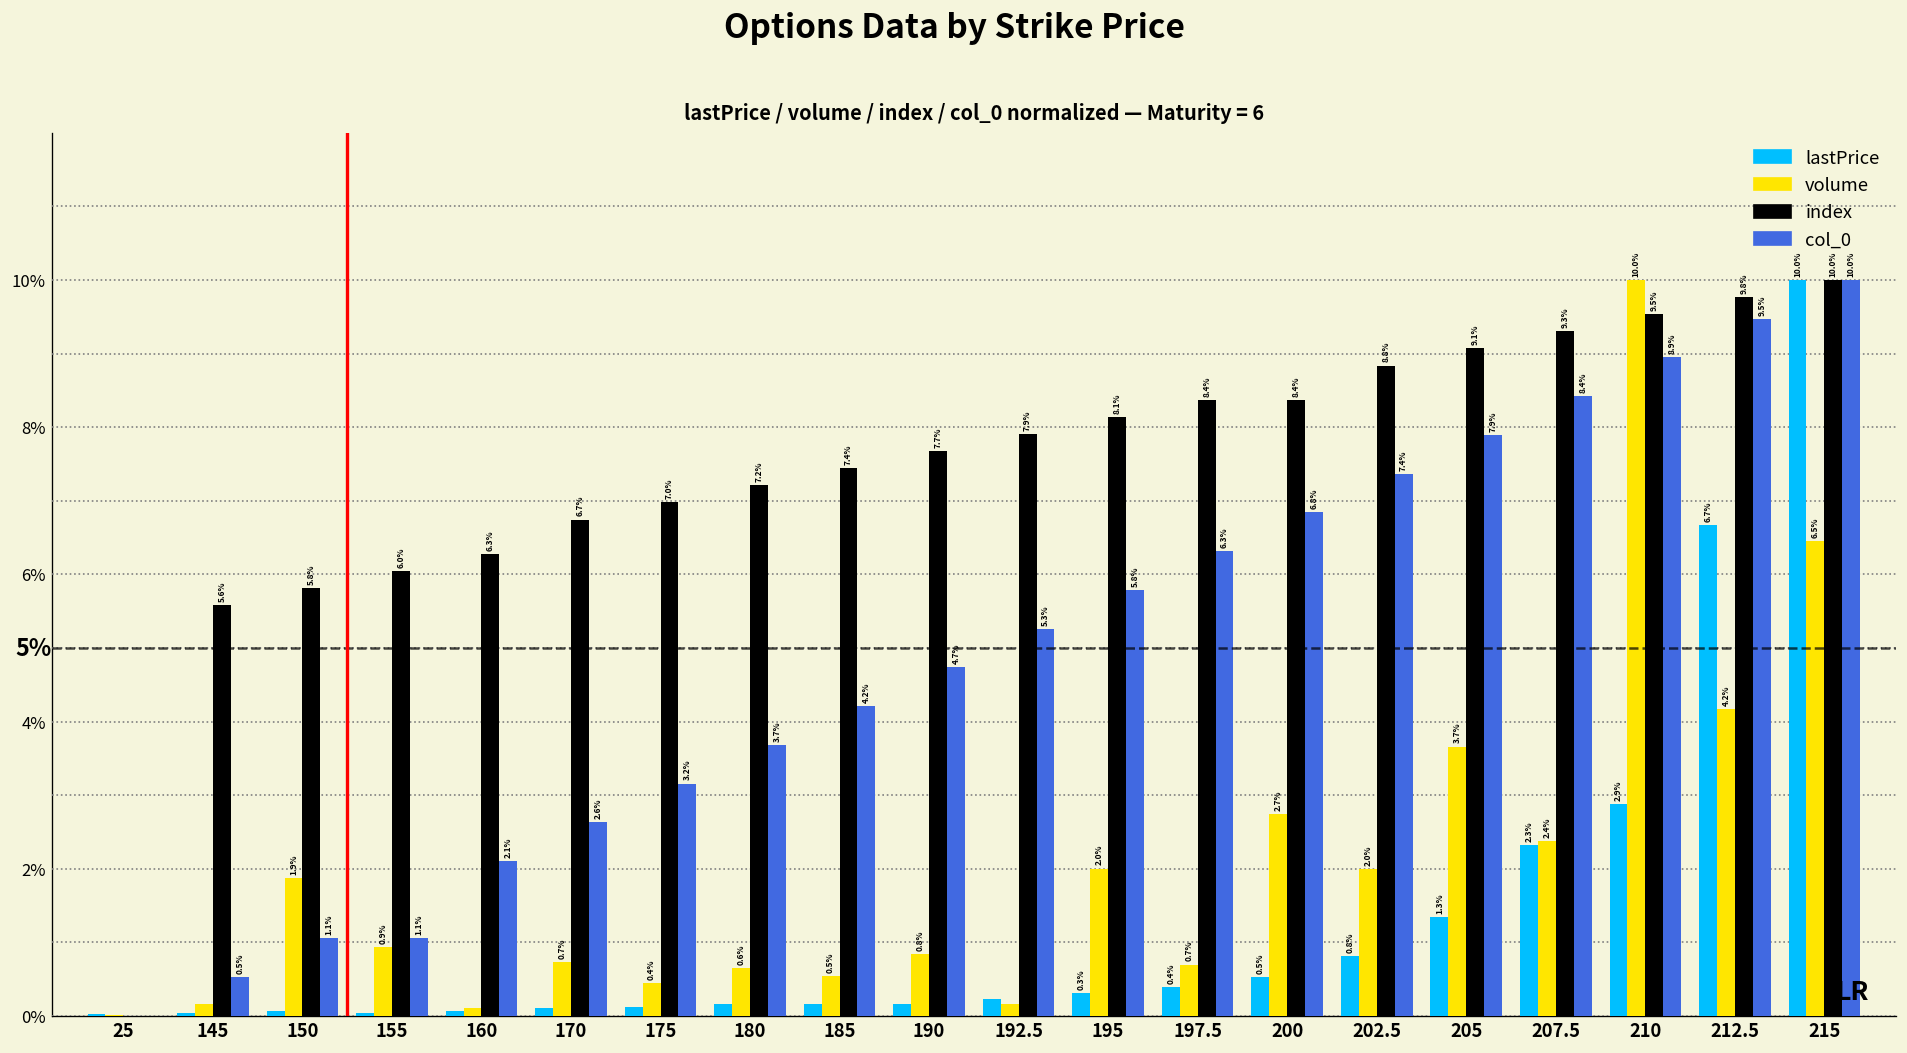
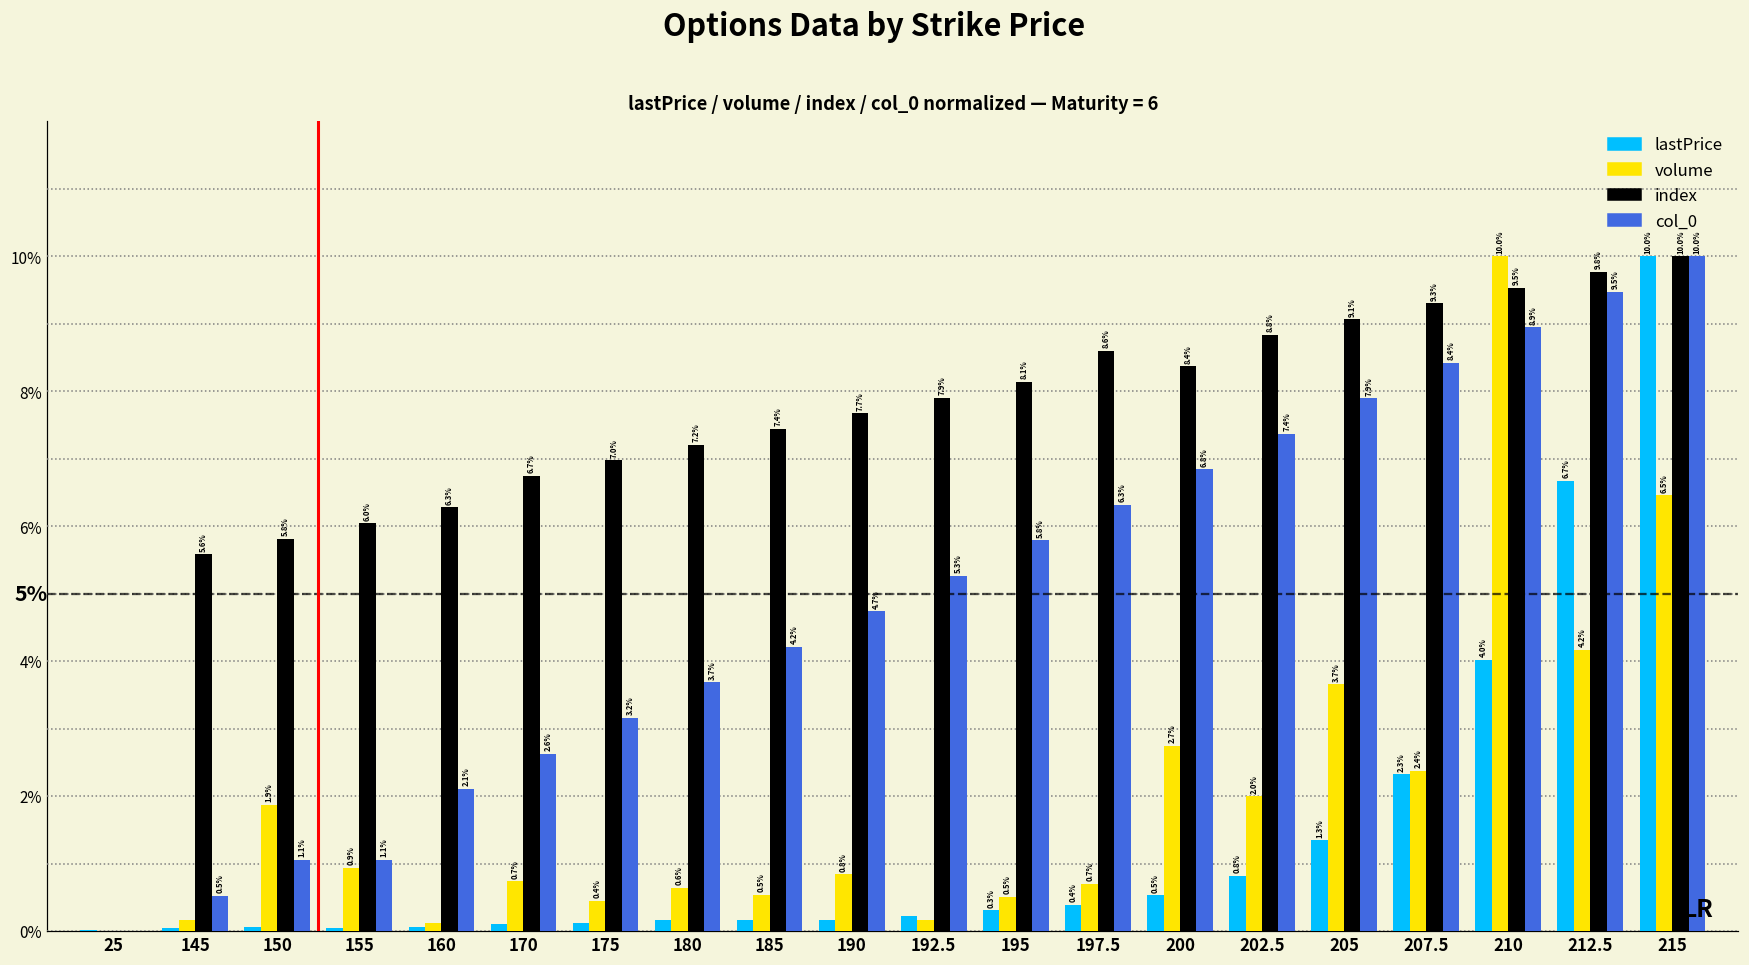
  {
    "lastPrice": {
      "195": "0.3%",
      "197.5": "0.4%",
      "200": "0.5%",
      "202.5": "0.8%",
      "205": "1.3%",
      "207.5": "2.3%",
-     "210": "2.9%",
+     "210": "4.0%",
      "212.5": "6.7%",
      "215": "10.0%"
    },
    "volume": {
      "150": "1.9%",
      "155": "0.9%",
      "170": "0.7%",
      "175": "0.4%",
      "180": "0.6%",
      "185": "0.5%",
      "190": "0.8%",
-     "195": "2.0%",
+     "195": "0.5%",
      "197.5": "0.7%",
      "200": "2.7%",
      "202.5": "2.0%",
      "205": "3.7%",
      "207.5": "2.4%",
      "210": "10.0%",
      "212.5": "4.2%",
      "215": "6.5%"
    },
    "index": {
      "145": "5.6%",
      "150": "5.8%",
      "155": "6.0%",
      "160": "6.3%",
      "170": "6.7%",
      "175": "7.0%",
      "180": "7.2%",
      "185": "7.4%",
      "190": "7.7%",
      "192.5": "7.9%",
      "195": "8.1%",
-     "197.5": "8.4%",
+     "197.5": "8.6%",
      "200": "8.4%",
      "202.5": "8.8%",
      "205": "9.1%",
      "207.5": "9.3%",
      "210": "9.5%",
      "212.5": "9.8%",
      "215": "10.0%"
    },
    "col_0": {
      "145": "0.5%",
      "150": "1.1%",
      "155": "1.1%",
      "160": "2.1%",
      "170": "2.6%",
      "175": "3.2%",
      "180": "3.7%",
      "185": "4.2%",
      "190": "4.7%",
      "192.5": "5.3%",
      "195": "5.8%",
      "197.5": "6.3%",
      "200": "6.8%",
      "202.5": "7.4%",
      "205": "7.9%",
      "207.5": "8.4%",
      "210": "8.9%",
      "212.5": "9.5%",
      "215": "10.0%"
    }
  }
